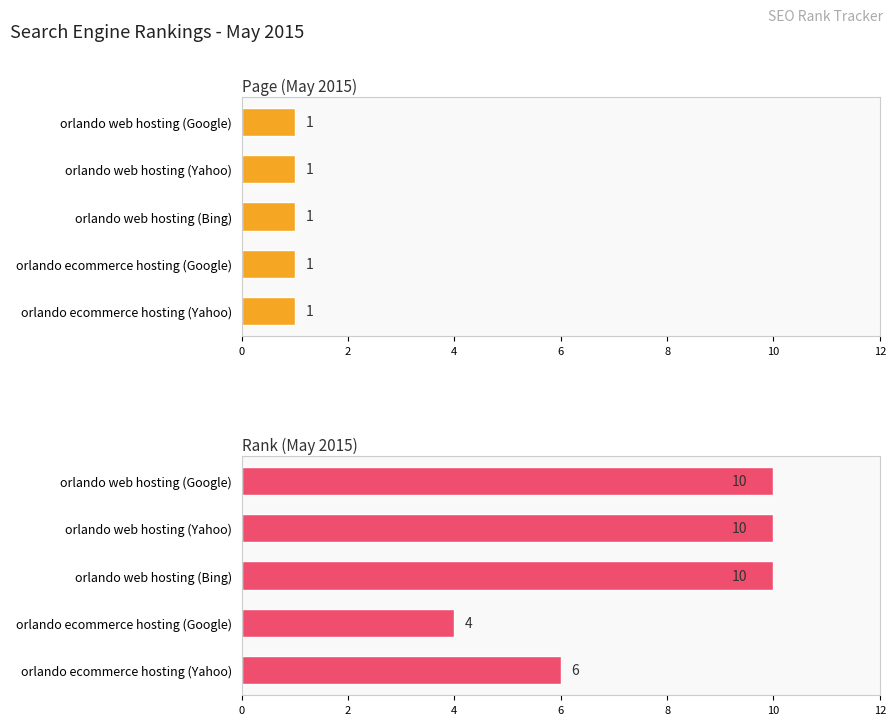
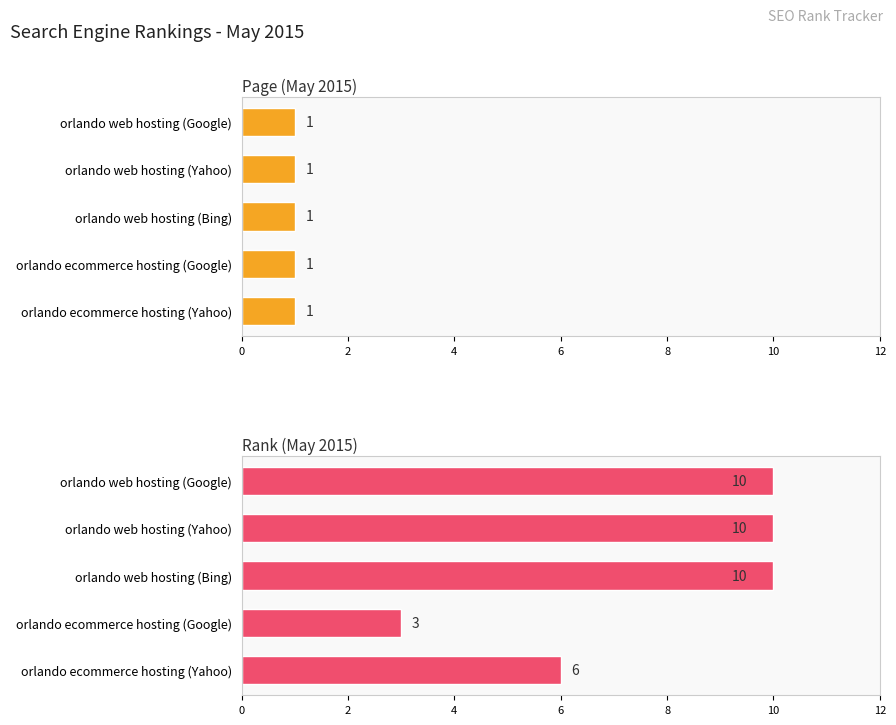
  {
    "Page (May 2015)": {
      "orlando web hosting (Google)": 1,
      "orlando web hosting (Yahoo)": 1,
      "orlando web hosting (Bing)": 1,
      "orlando ecommerce hosting (Google)": 1,
      "orlando ecommerce hosting (Yahoo)": 1
    },
    "Rank (May 2015)": {
      "orlando web hosting (Google)": 10,
      "orlando web hosting (Yahoo)": 10,
      "orlando web hosting (Bing)": 10,
-     "orlando ecommerce hosting (Google)": 4,
+     "orlando ecommerce hosting (Google)": 3,
      "orlando ecommerce hosting (Yahoo)": 6
    }
  }
